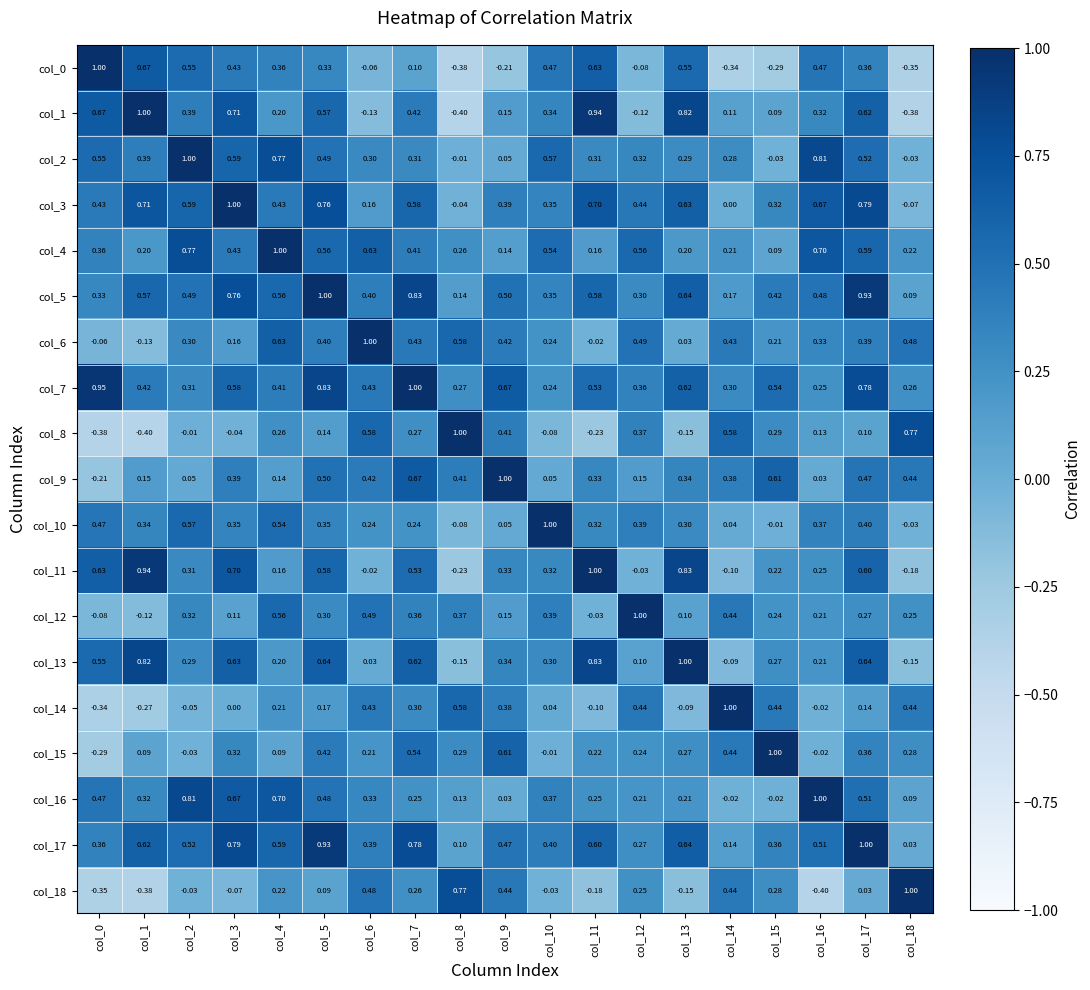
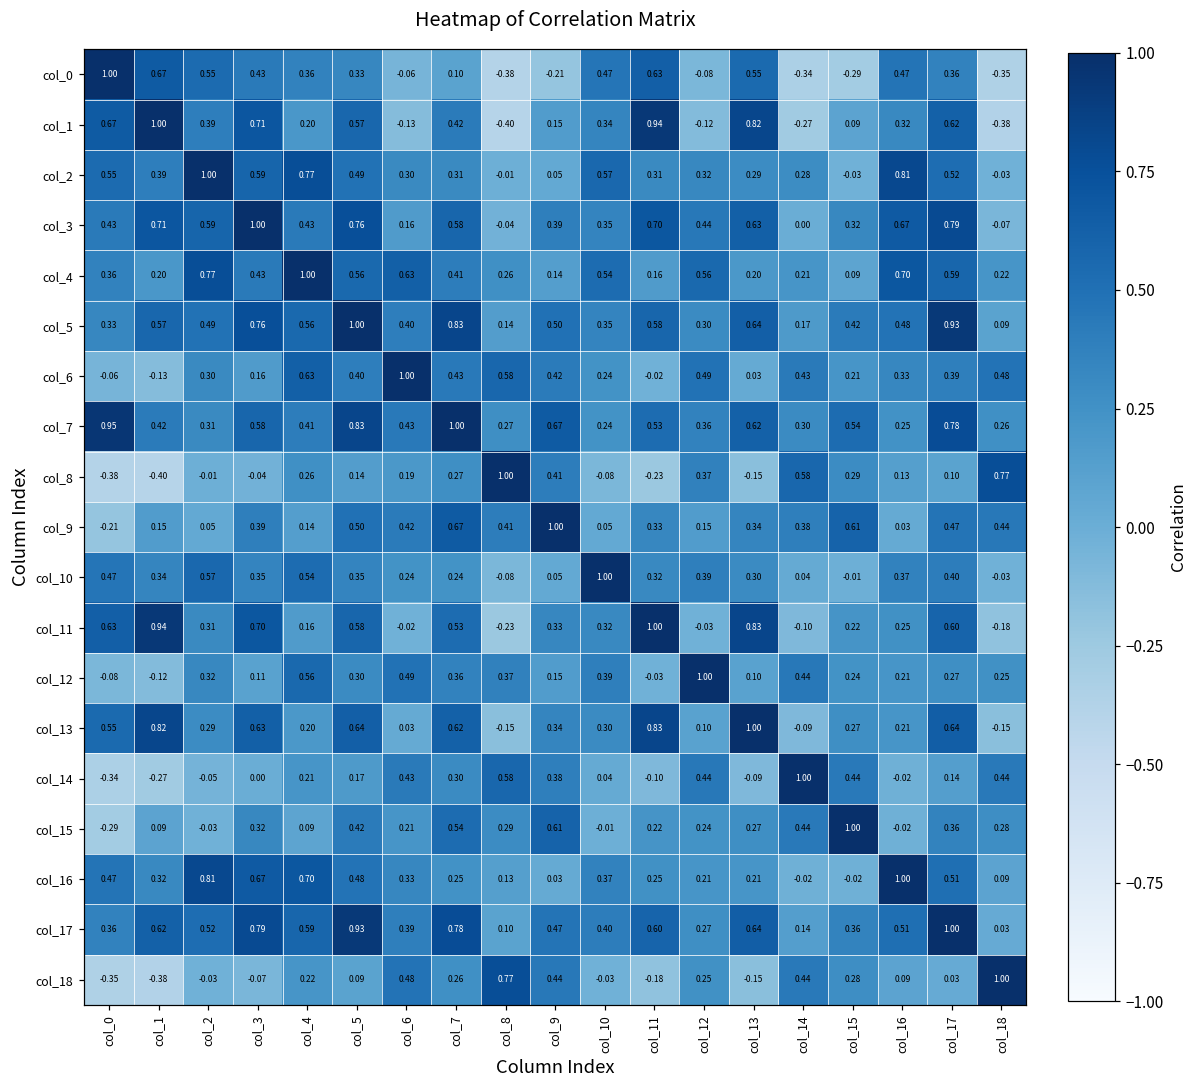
  {
    "col_1": {
      "col_0": 0.67,
      "col_1": 1.00,
      "col_2": 0.39,
      "col_3": 0.71,
      "col_4": 0.20,
      "col_5": 0.57,
      "col_6": -0.13,
      "col_7": 0.42,
      "col_8": -0.40,
      "col_9": 0.15,
      "col_10": 0.34,
      "col_11": 0.94,
      "col_12": -0.12,
      "col_13": 0.82,
-     "col_14": 0.11,
+     "col_14": -0.27,
      "col_15": 0.09,
      "col_16": 0.32,
      "col_17": 0.62,
      "col_18": -0.38
    },
    "col_8": {
      "col_0": -0.38,
      "col_1": -0.40,
      "col_2": -0.01,
      "col_3": -0.04,
      "col_4": 0.26,
      "col_5": 0.14,
-     "col_6": 0.58,
+     "col_6": 0.19,
      "col_7": 0.27,
      "col_8": 1.00,
      "col_9": 0.41,
      "col_10": -0.08,
      "col_11": -0.23,
      "col_12": 0.37,
      "col_13": -0.15,
      "col_14": 0.58,
      "col_15": 0.29,
      "col_16": 0.13,
      "col_17": 0.10,
      "col_18": 0.77
    },
    "col_18": {
      "col_0": -0.35,
      "col_1": -0.38,
      "col_2": -0.03,
      "col_3": -0.07,
      "col_4": 0.22,
      "col_5": 0.09,
      "col_6": 0.48,
      "col_7": 0.26,
      "col_8": 0.77,
      "col_9": 0.44,
      "col_10": -0.03,
      "col_11": -0.18,
      "col_12": 0.25,
      "col_13": -0.15,
      "col_14": 0.44,
      "col_15": 0.28,
-     "col_16": -0.40,
+     "col_16": 0.09,
      "col_17": 0.03,
      "col_18": 1.00
    }
  }
